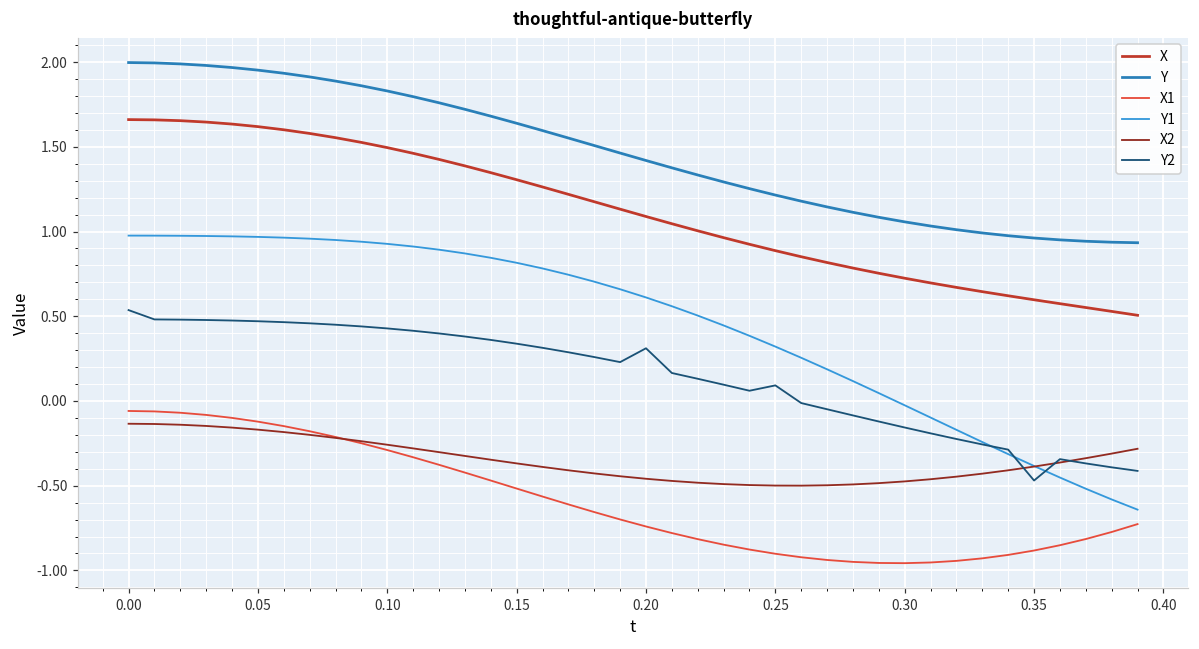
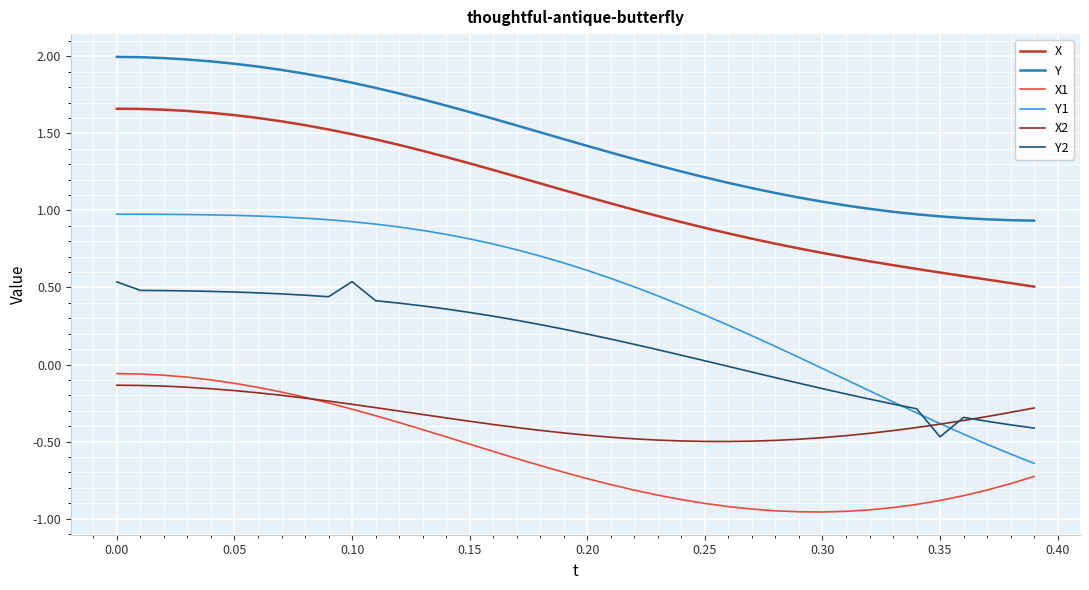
  {
    "Y2": {
      "0.00": 0.54,
      "0.05": 0.47,
-     "0.10": 0.43,
+     "0.10": 0.54,
      "0.15": 0.34,
-     "0.20": 0.31,
-     "0.25": 0.09,
+     "0.20": 0.20,
+     "0.25": 0.02,
      "0.30": -0.16,
      "0.35": -0.47
    }
  }
